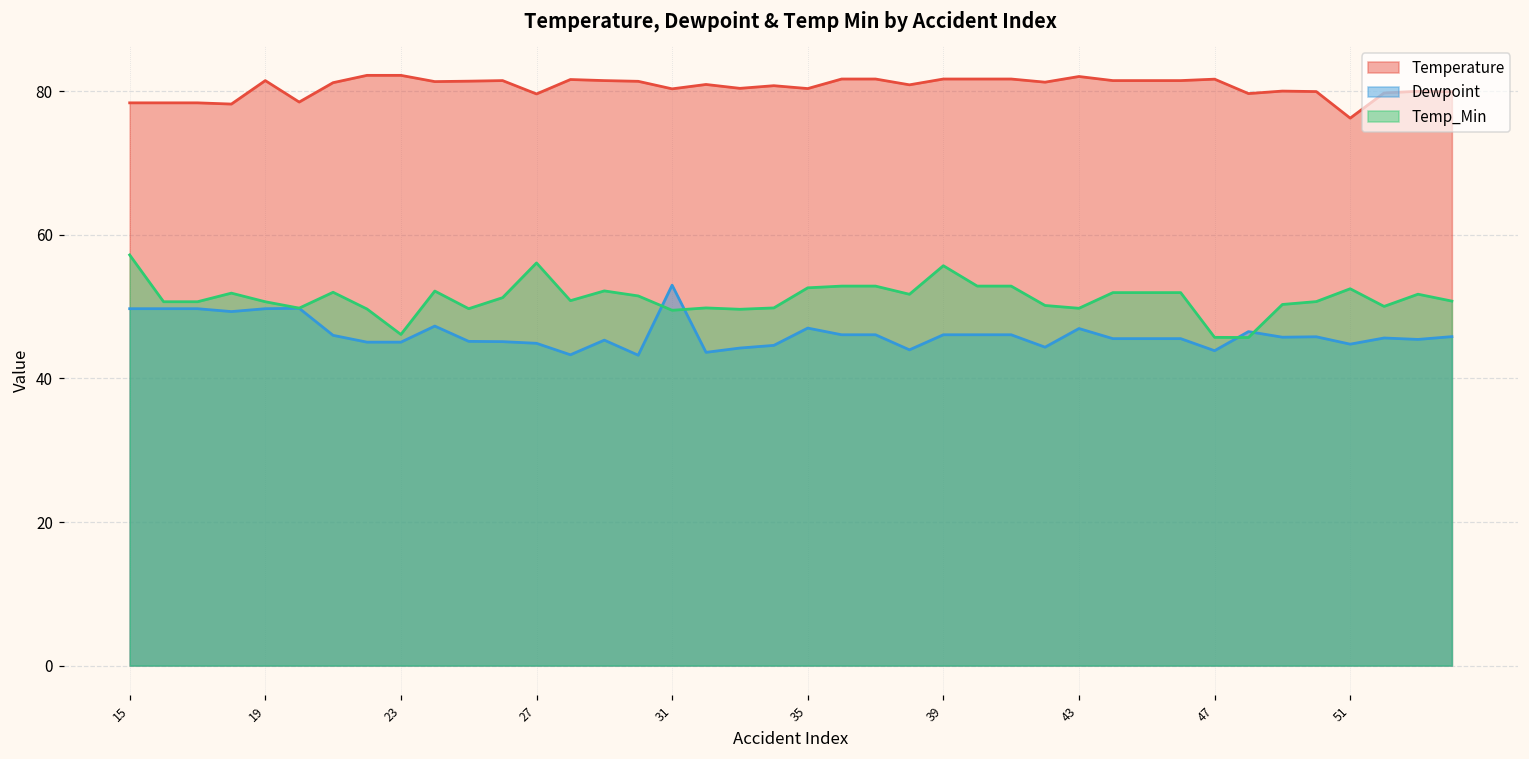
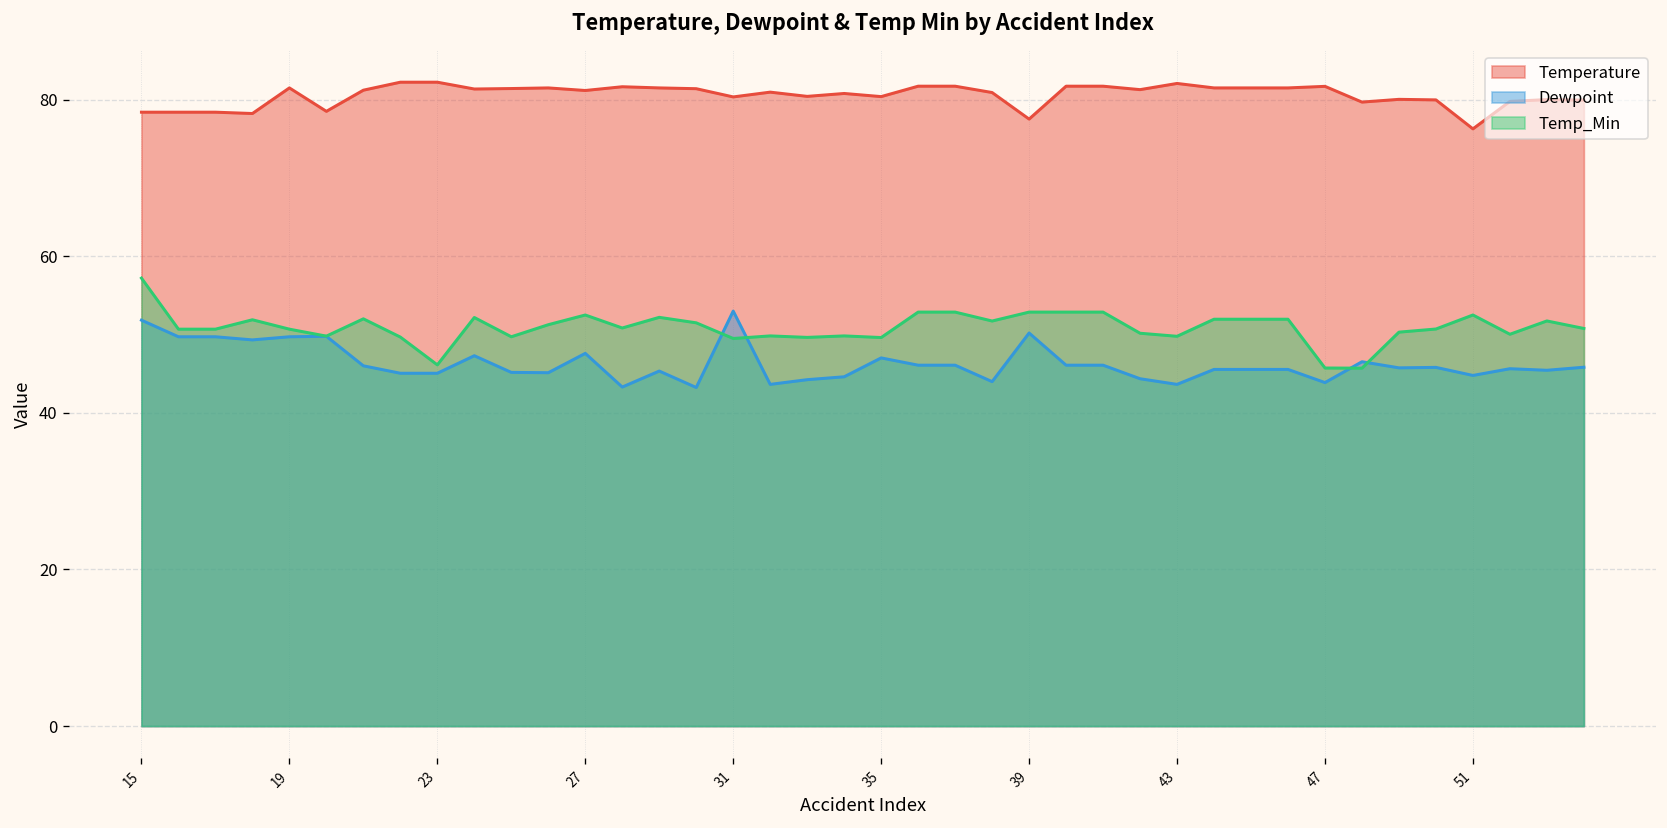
  {
    "Temperature": {
      "15": 78,
      "19": 82,
      "23": 82,
-     "27": 80,
+     "27": 81,
      "31": 80,
      "35": 80,
-     "39": 82,
+     "39": 78,
      "43": 82,
      "47": 82,
      "51": 76
    },
    "Dewpoint": {
-     "15": 50,
+     "15": 52,
      "19": 50,
      "23": 45,
-     "27": 45,
+     "27": 48,
      "31": 53,
      "35": 47,
-     "39": 46,
-     "43": 47,
+     "39": 50,
+     "43": 44,
      "47": 44,
      "51": 45
    },
    "Temp_Min": {
      "15": 57,
      "19": 51,
      "23": 46,
-     "27": 56,
+     "27": 53,
      "31": 50,
-     "35": 53,
-     "39": 56,
+     "35": 50,
+     "39": 53,
      "43": 50,
      "47": 46,
      "51": 53
    }
  }
